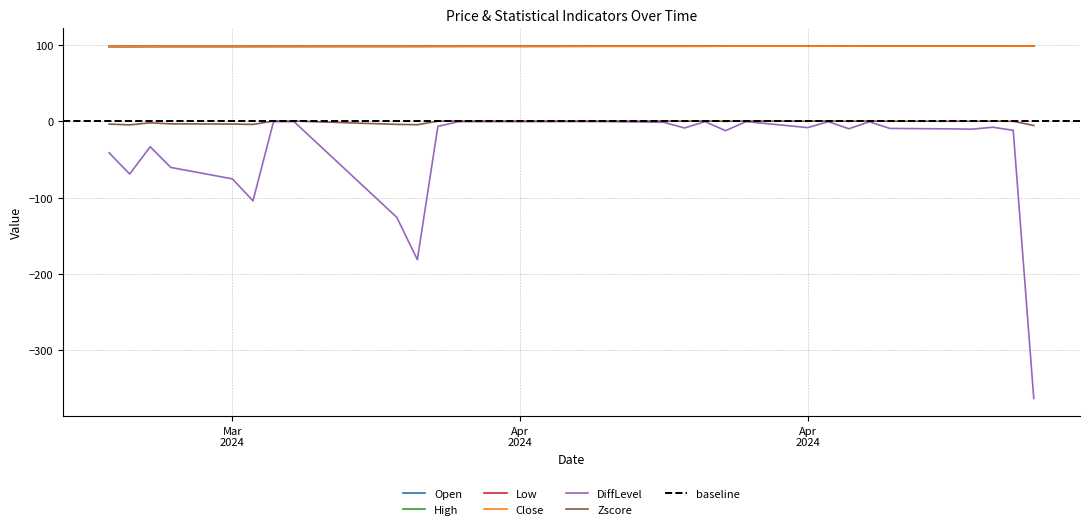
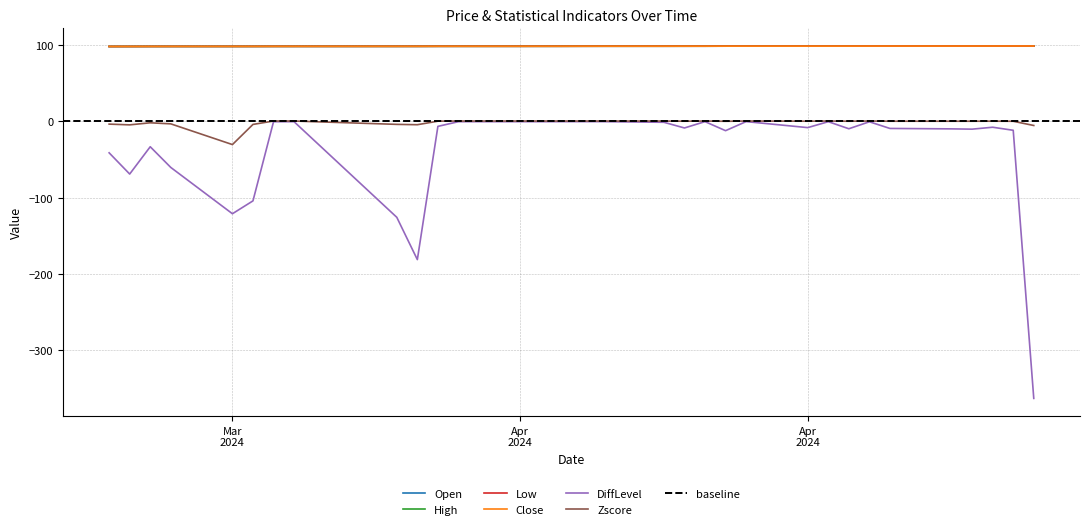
  {
    "Close": {
      "Mar 2024": 100
    },
    "DiffLevel": {
-     "Mar 2024": -80
+     "Mar 2024": -120
    },
    "Zscore": {
-     "Mar 2024": 0
+     "Mar 2024": -30
    }
  }
